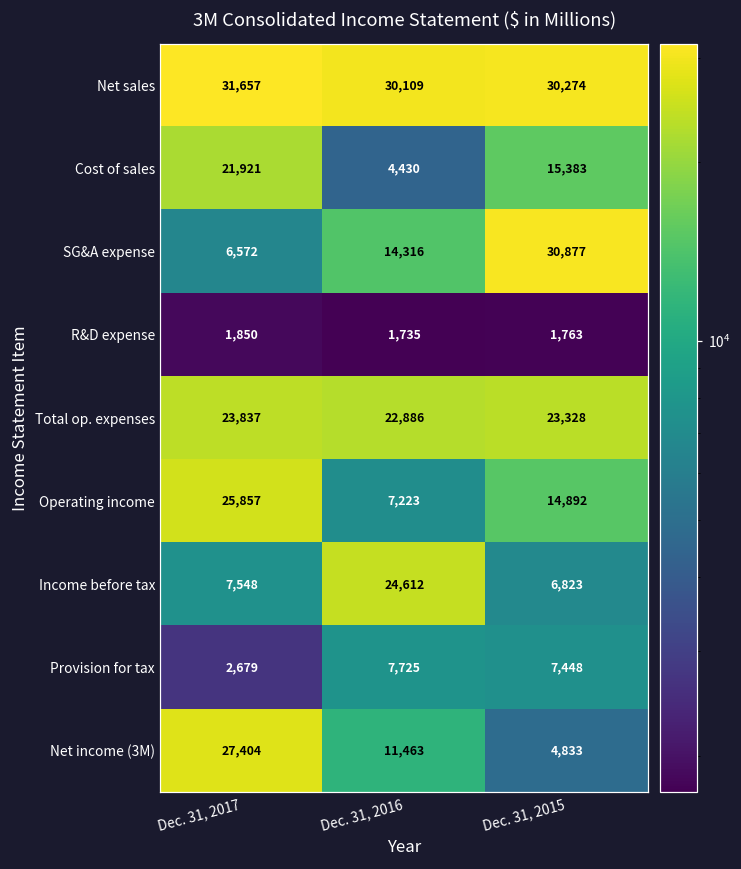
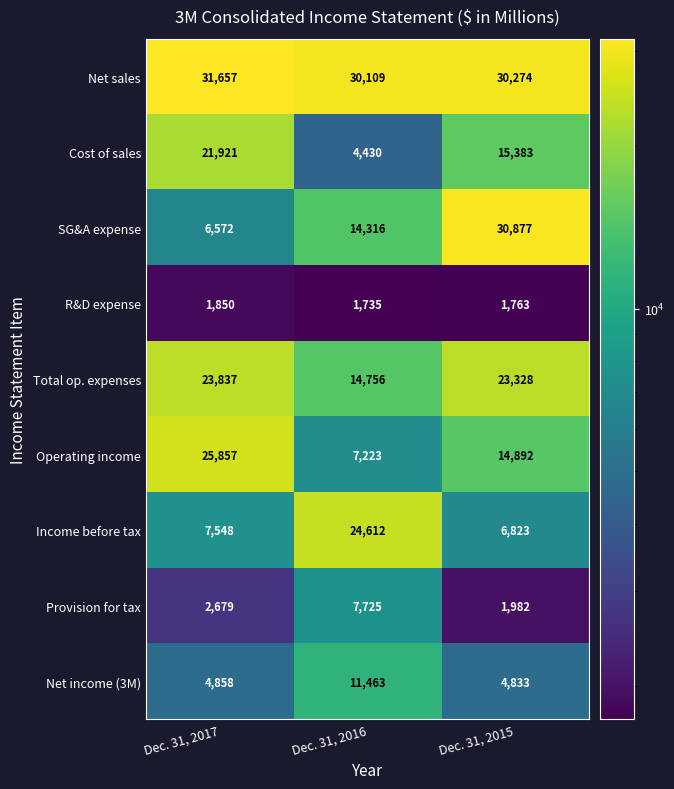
  {
    "Net sales": {
      "Dec. 31, 2017": "31,657",
      "Dec. 31, 2016": "30,109",
      "Dec. 31, 2015": "30,274"
    },
    "Cost of sales": {
      "Dec. 31, 2017": "21,921",
      "Dec. 31, 2016": "4,430",
      "Dec. 31, 2015": "15,383"
    },
    "SG&A expense": {
      "Dec. 31, 2017": "6,572",
      "Dec. 31, 2016": "14,316",
      "Dec. 31, 2015": "30,877"
    },
    "R&D expense": {
      "Dec. 31, 2017": "1,850",
      "Dec. 31, 2016": "1,735",
      "Dec. 31, 2015": "1,763"
    },
    "Total op. expenses": {
      "Dec. 31, 2017": "23,837",
-     "Dec. 31, 2016": "22,886",
+     "Dec. 31, 2016": "14,756",
      "Dec. 31, 2015": "23,328"
    },
    "Operating income": {
      "Dec. 31, 2017": "25,857",
      "Dec. 31, 2016": "7,223",
      "Dec. 31, 2015": "14,892"
    },
    "Income before tax": {
      "Dec. 31, 2017": "7,548",
      "Dec. 31, 2016": "24,612",
      "Dec. 31, 2015": "6,823"
    },
    "Provision for tax": {
      "Dec. 31, 2017": "2,679",
      "Dec. 31, 2016": "7,725",
-     "Dec. 31, 2015": "7,448"
+     "Dec. 31, 2015": "1,982"
    },
    "Net income (3M)": {
-     "Dec. 31, 2017": "27,404",
+     "Dec. 31, 2017": "4,858",
      "Dec. 31, 2016": "11,463",
      "Dec. 31, 2015": "4,833"
    }
  }
